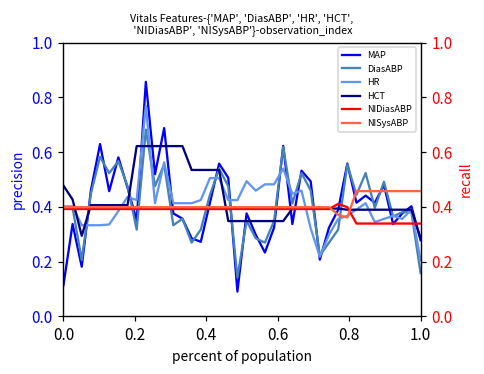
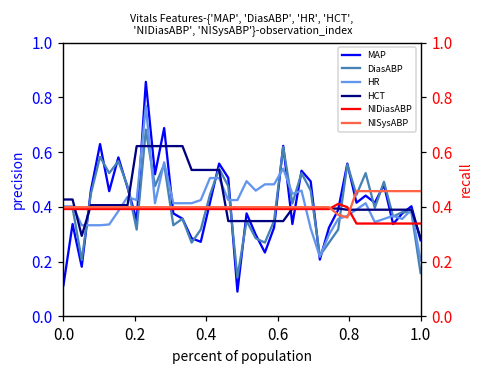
  {
    "MAP": {
      "0.0": 0.11
    },
    "DiasABP": {
      "1.0": 0.16
    },
    "HR": {
      "1.0": 0.20
    },
    "HCT": {
-     "0.0": 0.48
+     "0.0": 0.43
    },
    "NIDiasABP": {
      "1.0": 0.34
    },
    "NISysABP": {
      "1.0": 0.46
    }
  }
